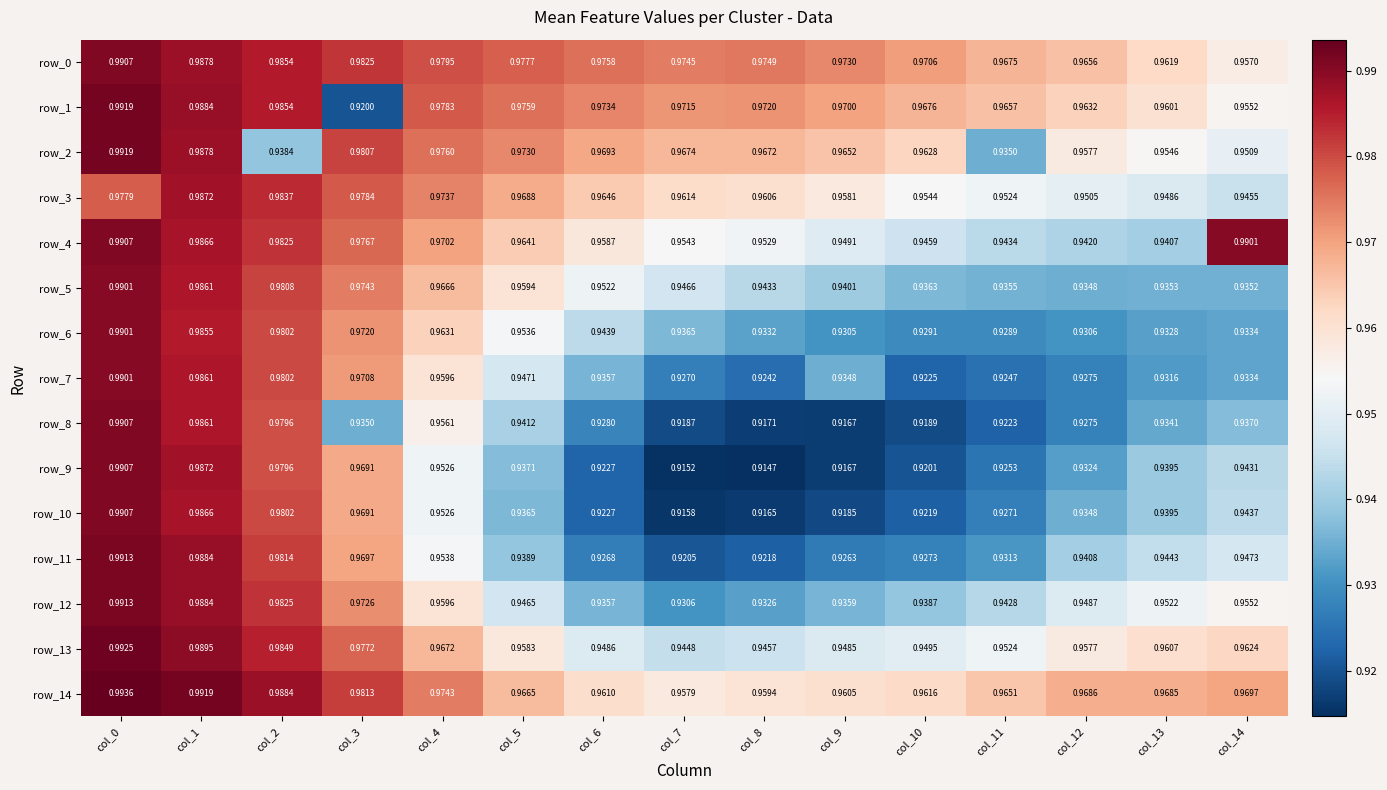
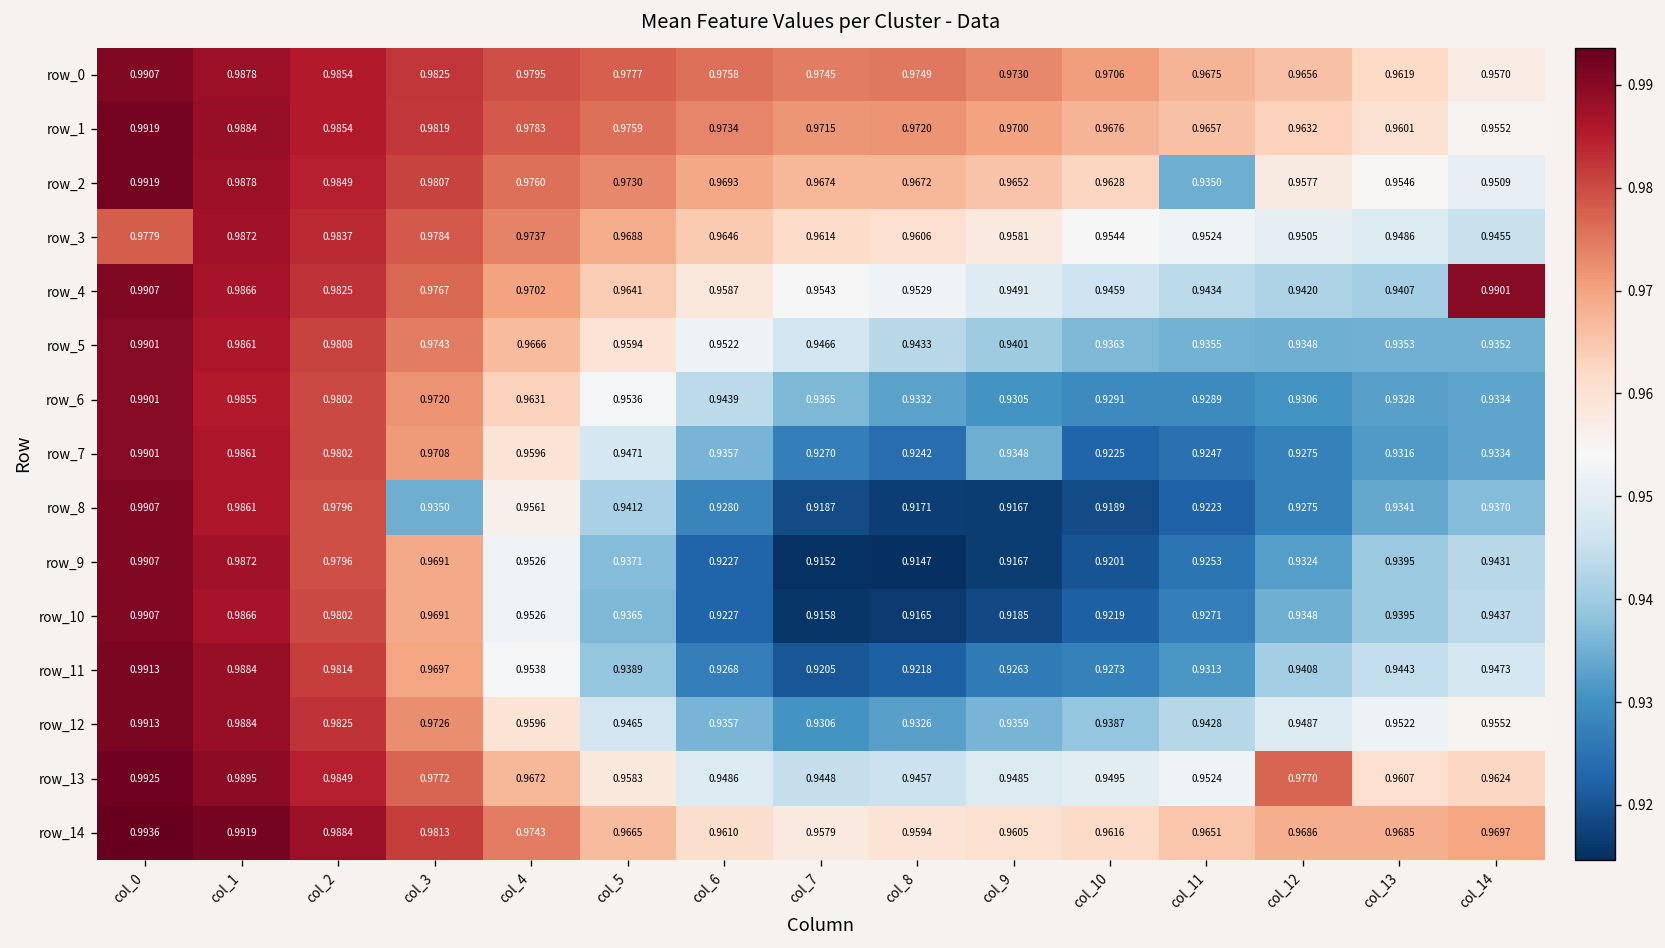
  {
    "row_1": {
      "col_0": 0.9919,
      "col_1": 0.9884,
      "col_2": 0.9854,
-     "col_3": 0.9200,
+     "col_3": 0.9819,
      "col_4": 0.9783,
      "col_5": 0.9759,
      "col_6": 0.9734,
      "col_7": 0.9715,
      "col_8": 0.9720,
      "col_9": 0.9700,
      "col_10": 0.9676,
      "col_11": 0.9657,
      "col_12": 0.9632,
      "col_13": 0.9601,
      "col_14": 0.9552
    },
    "row_2": {
      "col_0": 0.9919,
      "col_1": 0.9878,
-     "col_2": 0.9384,
+     "col_2": 0.9849,
      "col_3": 0.9807,
      "col_4": 0.9760,
      "col_5": 0.9730,
      "col_6": 0.9693,
      "col_7": 0.9674,
      "col_8": 0.9672,
      "col_9": 0.9652,
      "col_10": 0.9628,
      "col_11": 0.9350,
      "col_12": 0.9577,
      "col_13": 0.9546,
      "col_14": 0.9509
    },
    "row_13": {
      "col_0": 0.9925,
      "col_1": 0.9895,
      "col_2": 0.9849,
      "col_3": 0.9772,
      "col_4": 0.9672,
      "col_5": 0.9583,
      "col_6": 0.9486,
      "col_7": 0.9448,
      "col_8": 0.9457,
      "col_9": 0.9485,
      "col_10": 0.9495,
      "col_11": 0.9524,
-     "col_12": 0.9577,
+     "col_12": 0.9770,
      "col_13": 0.9607,
      "col_14": 0.9624
    }
  }
